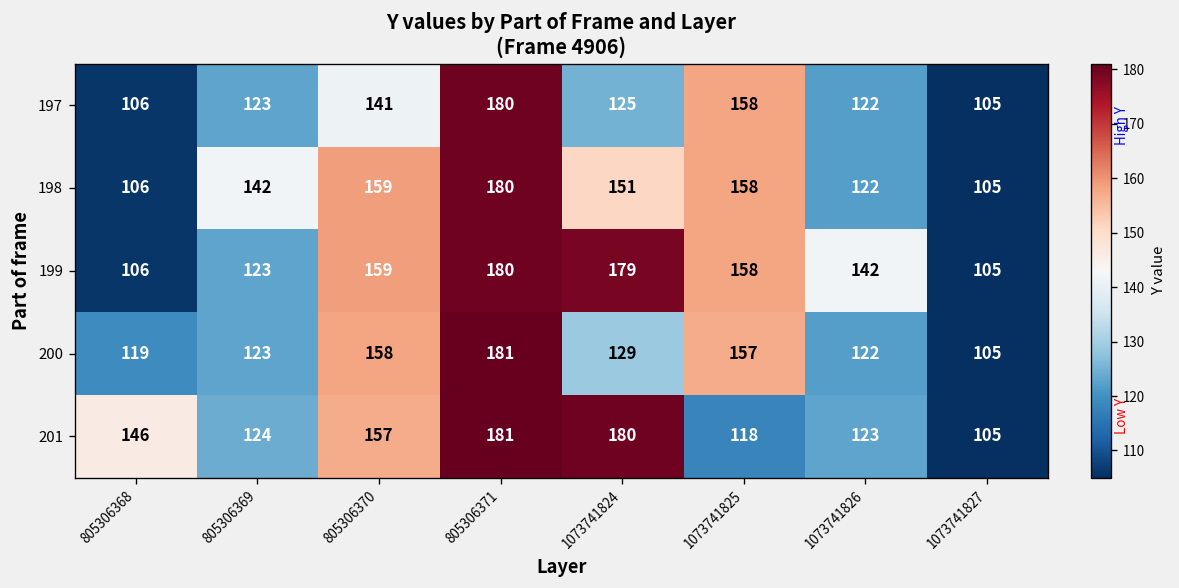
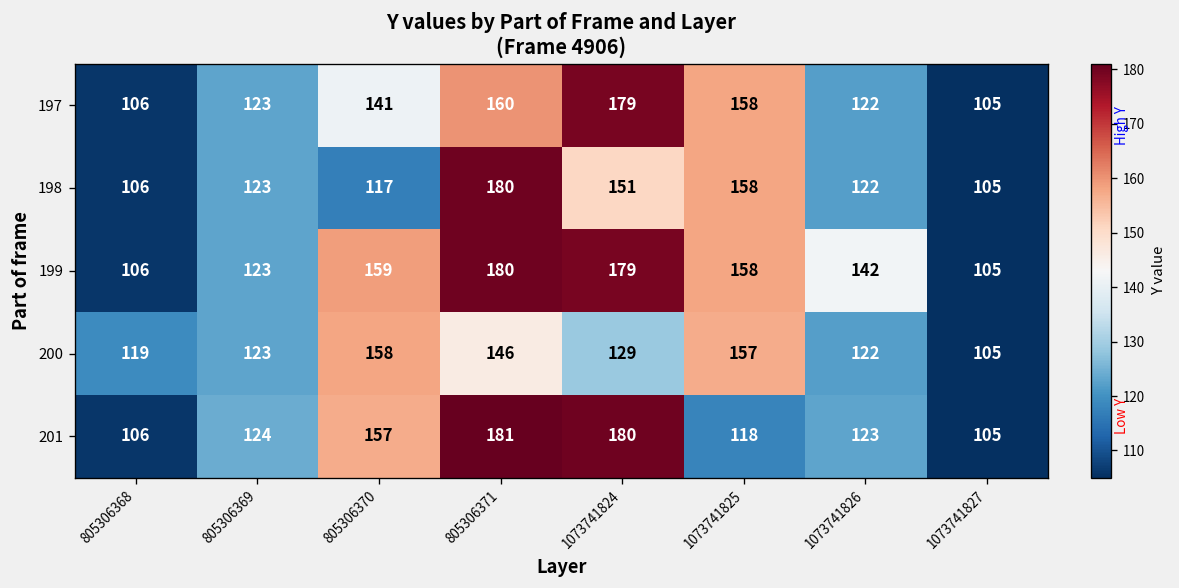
  {
    "197": {
      "805306368": 106,
      "805306369": 123,
      "805306370": 141,
-     "805306371": 180,
-     "1073741824": 125,
+     "805306371": 160,
+     "1073741824": 179,
      "1073741825": 158,
      "1073741826": 122,
      "1073741827": 105
    },
    "198": {
      "805306368": 106,
-     "805306369": 142,
-     "805306370": 159,
+     "805306369": 123,
+     "805306370": 117,
      "805306371": 180,
      "1073741824": 151,
      "1073741825": 158,
      "1073741826": 122,
      "1073741827": 105
    },
    "199": {
      "805306368": 106,
      "805306369": 123,
      "805306370": 159,
      "805306371": 180,
      "1073741824": 179,
      "1073741825": 158,
      "1073741826": 142,
      "1073741827": 105
    },
    "200": {
      "805306368": 119,
      "805306369": 123,
      "805306370": 158,
-     "805306371": 181,
+     "805306371": 146,
      "1073741824": 129,
      "1073741825": 157,
      "1073741826": 122,
      "1073741827": 105
    },
    "201": {
-     "805306368": 146,
+     "805306368": 106,
      "805306369": 124,
      "805306370": 157,
      "805306371": 181,
      "1073741824": 180,
      "1073741825": 118,
      "1073741826": 123,
      "1073741827": 105
    }
  }
